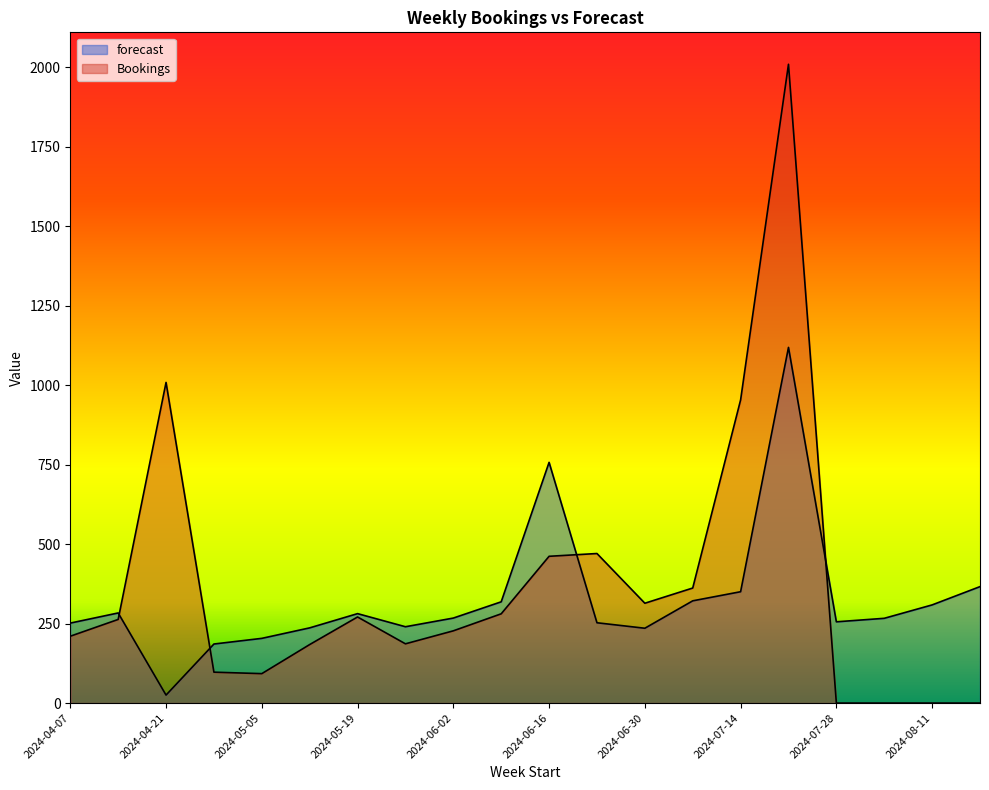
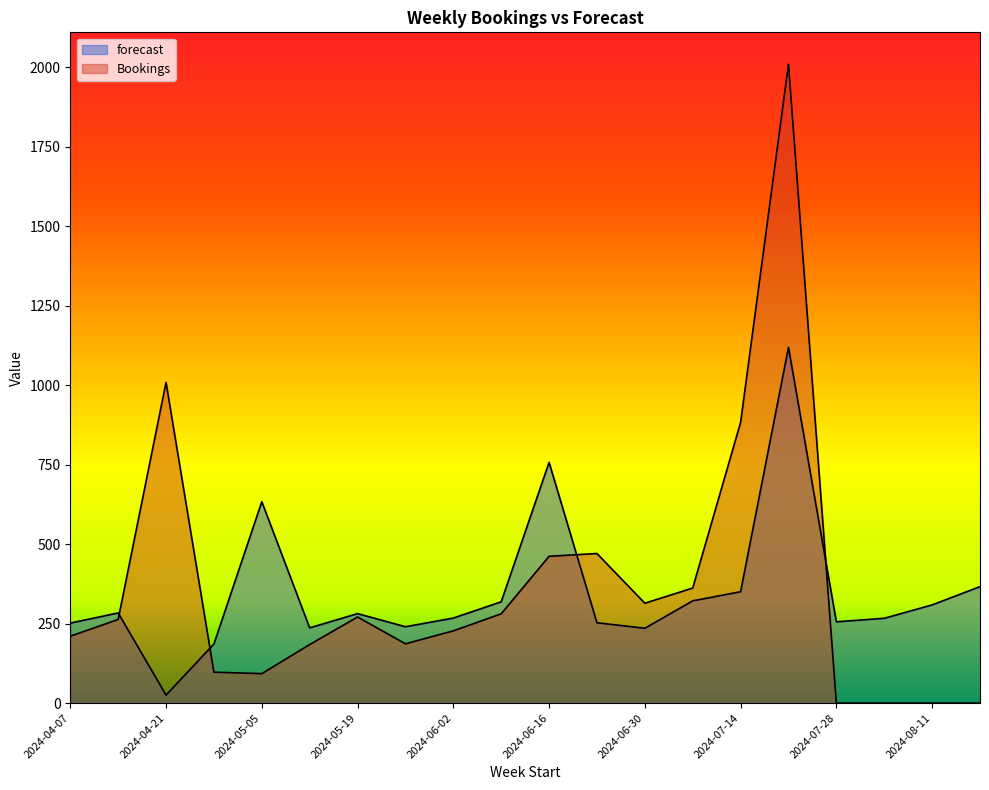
  {
    "forecast": {
      "2024-04-07": 250,
      "2024-04-21": 30,
-     "2024-05-05": 200,
+     "2024-05-05": 630,
      "2024-05-19": 280,
      "2024-06-02": 270,
      "2024-06-16": 760,
      "2024-06-30": 240,
      "2024-07-14": 350,
      "2024-07-28": 260,
      "2024-08-11": 310
    },
    "Bookings": {
      "2024-04-07": 210,
      "2024-04-21": 1010,
      "2024-05-05": 90,
      "2024-05-19": 270,
      "2024-06-02": 230,
      "2024-06-16": 460,
      "2024-06-30": 310,
-     "2024-07-14": 950,
+     "2024-07-14": 880,
      "2024-07-28": 0,
      "2024-08-11": 0
    }
  }
